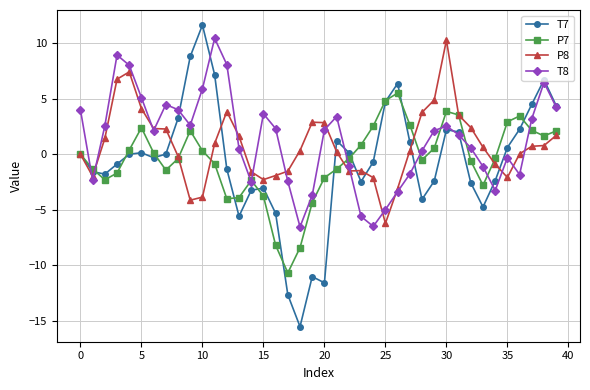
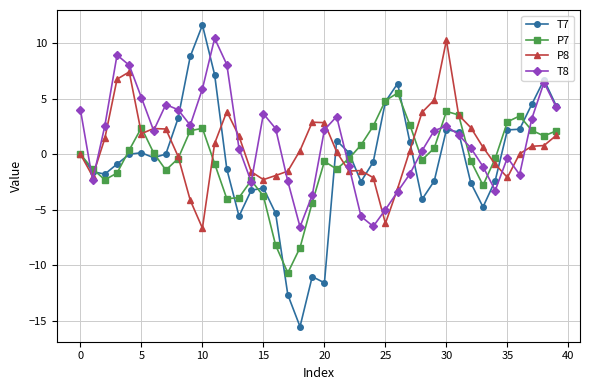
  {
    "T7": {
      "5": 0.1,
      "10": 11.6,
      "15": -3.1,
      "20": -11.6,
      "30": 2.2,
-     "35": 0.6
+     "35": 2.2
    },
    "P7": {
      "5": 2.4,
-     "10": 0.3,
+     "10": 2.3,
      "15": -3.8,
-     "20": -2.1,
+     "20": -0.6,
      "30": 3.9,
      "35": 2.9
    },
    "P8": {
-     "5": 4.1,
-     "10": -3.9,
+     "5": 1.9,
+     "10": -6.7,
      "15": -2.3,
      "20": 2.8,
      "25": -6.2,
      "30": 10.3,
      "35": -2.1
    },
    "T8": {
      "0": 4.0,
      "5": 5.1,
      "10": 5.9,
      "15": 3.6,
      "20": 2.2,
      "25": -5.0,
      "30": 2.5,
      "35": -0.3
    }
  }
